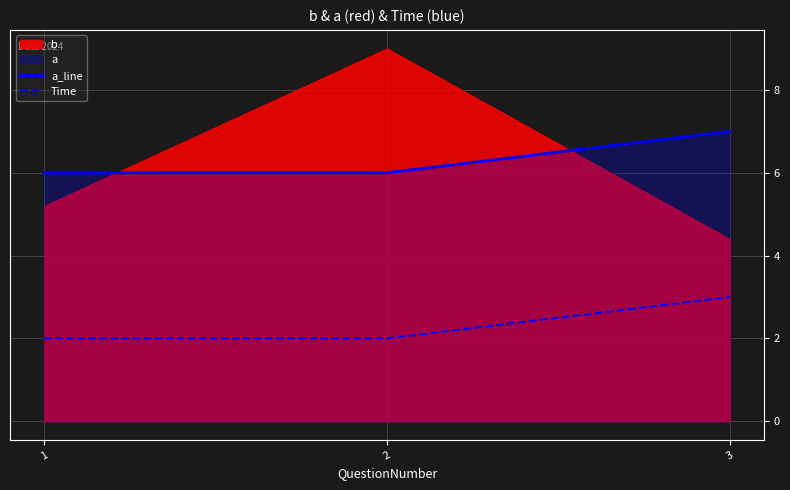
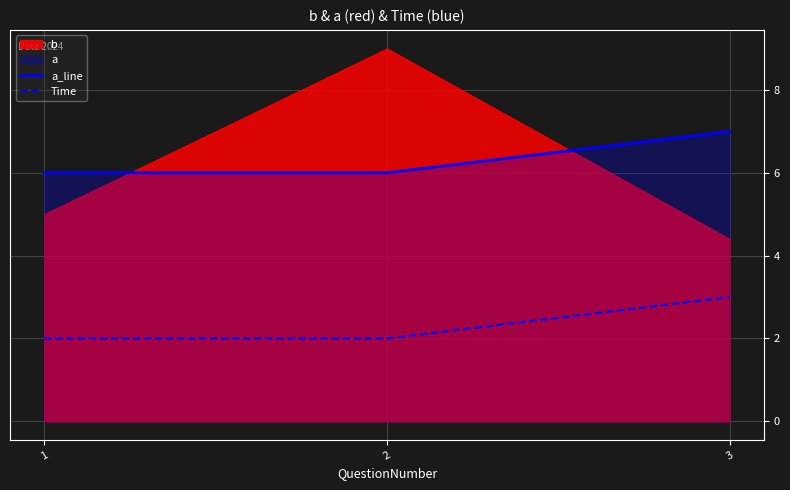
  {
    "b": {
-     "1": 5.2,
+     "1": 5.0,
      "2": 9.0,
      "3": 4.4
    }
  }
